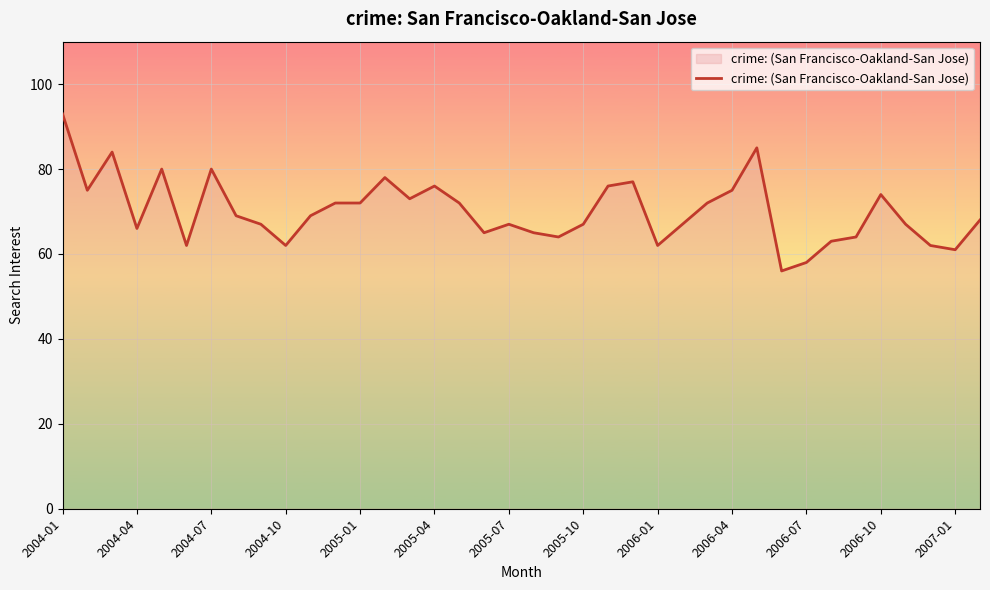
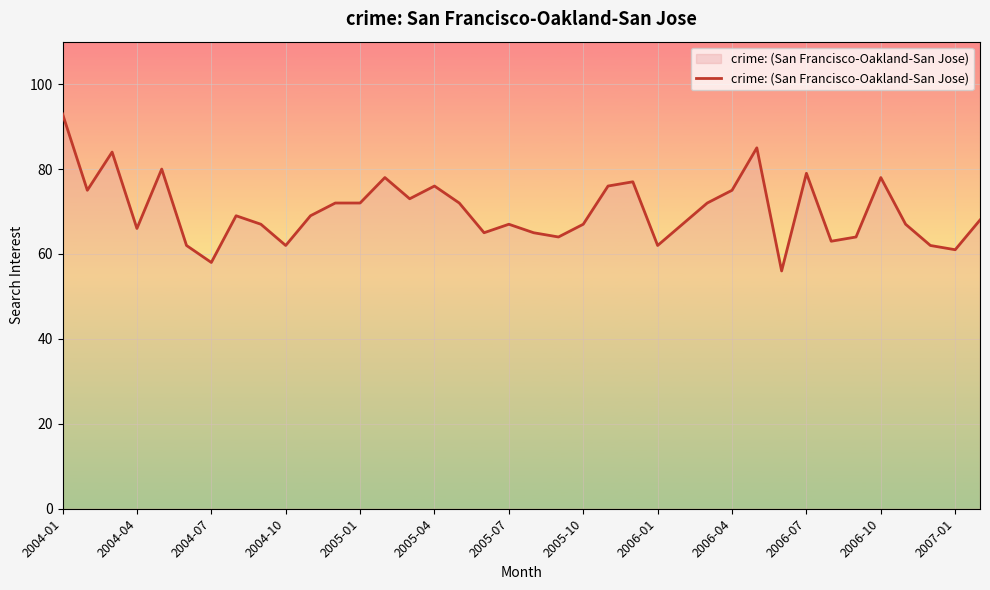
  {
    "2004-01": 93,
    "2004-04": 66,
-   "2004-07": 80,
+   "2004-07": 58,
    "2004-10": 62,
    "2005-01": 72,
    "2005-04": 76,
    "2005-07": 67,
    "2005-10": 67,
    "2006-01": 62,
    "2006-04": 75,
-   "2006-07": 58,
-   "2006-10": 74,
+   "2006-07": 79,
+   "2006-10": 78,
    "2007-01": 61
  }
